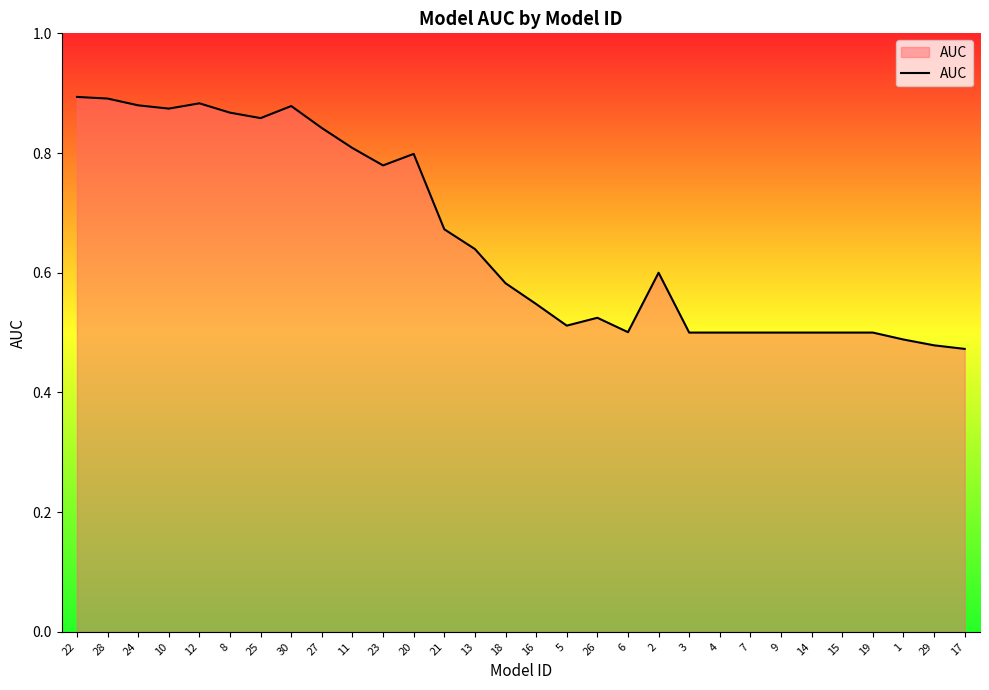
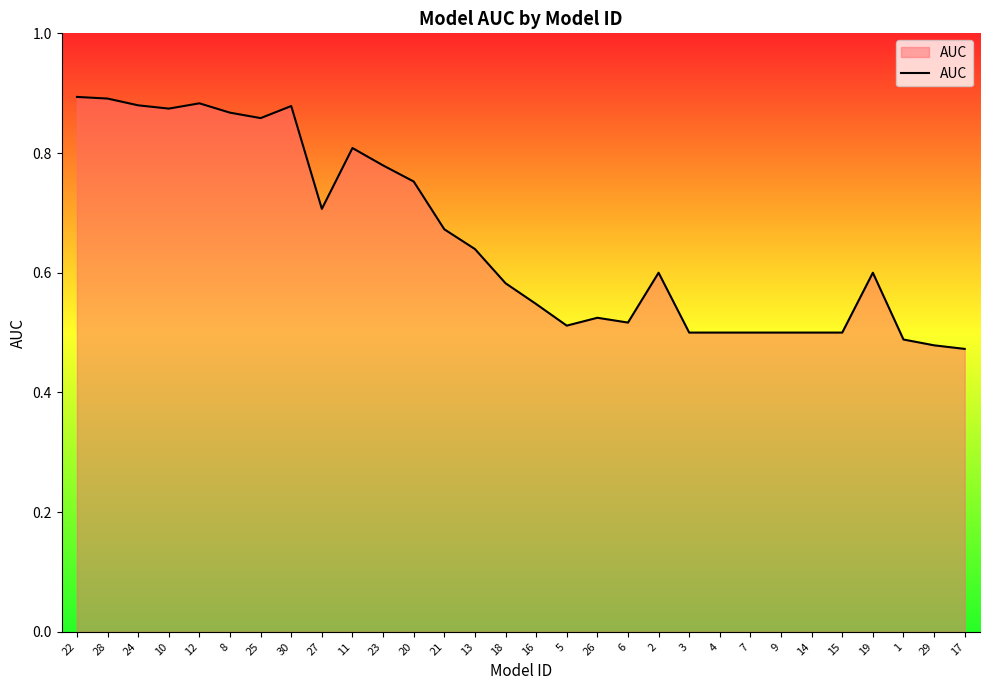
  {
    "22": 0.89,
    "28": 0.89,
    "24": 0.88,
    "10": 0.87,
    "12": 0.88,
    "8": 0.87,
    "25": 0.86,
    "30": 0.88,
-   "27": 0.84,
+   "27": 0.71,
    "11": 0.81,
    "23": 0.78,
-   "20": 0.80,
+   "20": 0.75,
    "21": 0.67,
    "13": 0.64,
    "18": 0.58,
    "16": 0.55,
    "5": 0.51,
    "26": 0.52,
-   "6": 0.50,
+   "6": 0.52,
    "2": 0.60,
    "3": 0.50,
    "4": 0.50,
    "7": 0.50,
    "9": 0.50,
    "14": 0.50,
    "15": 0.50,
-   "19": 0.5,
+   "19": 0.6,
    "1": 0.49,
    "29": 0.48,
    "17": 0.47
  }
